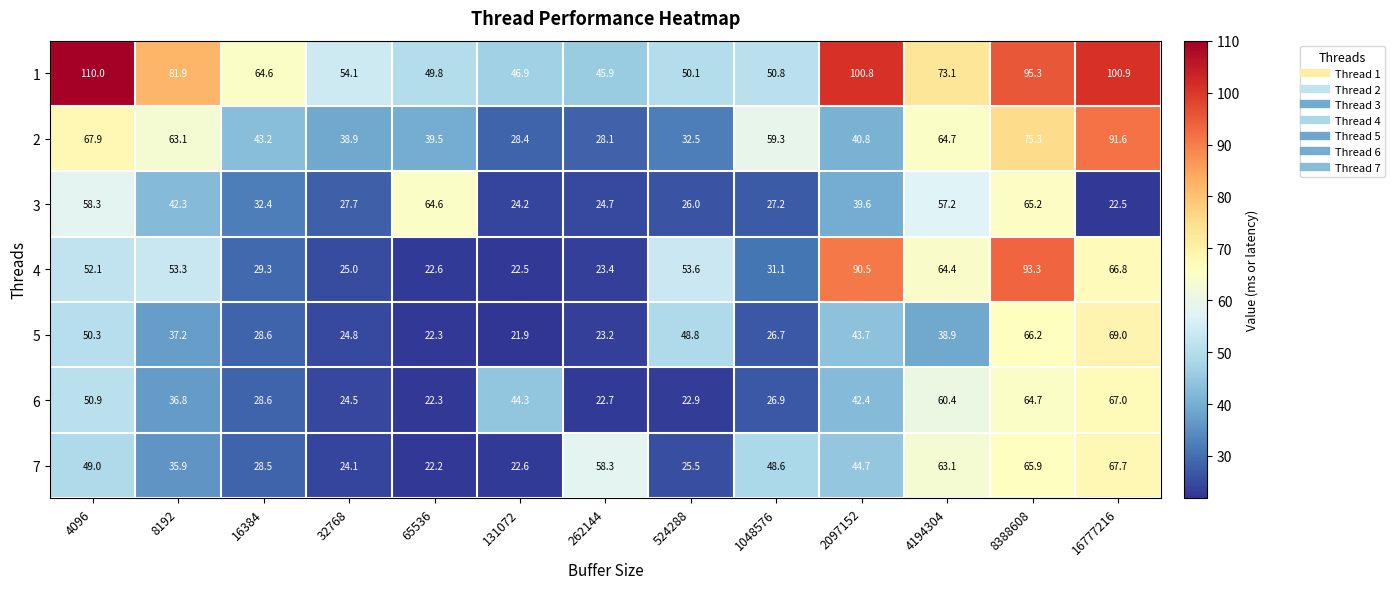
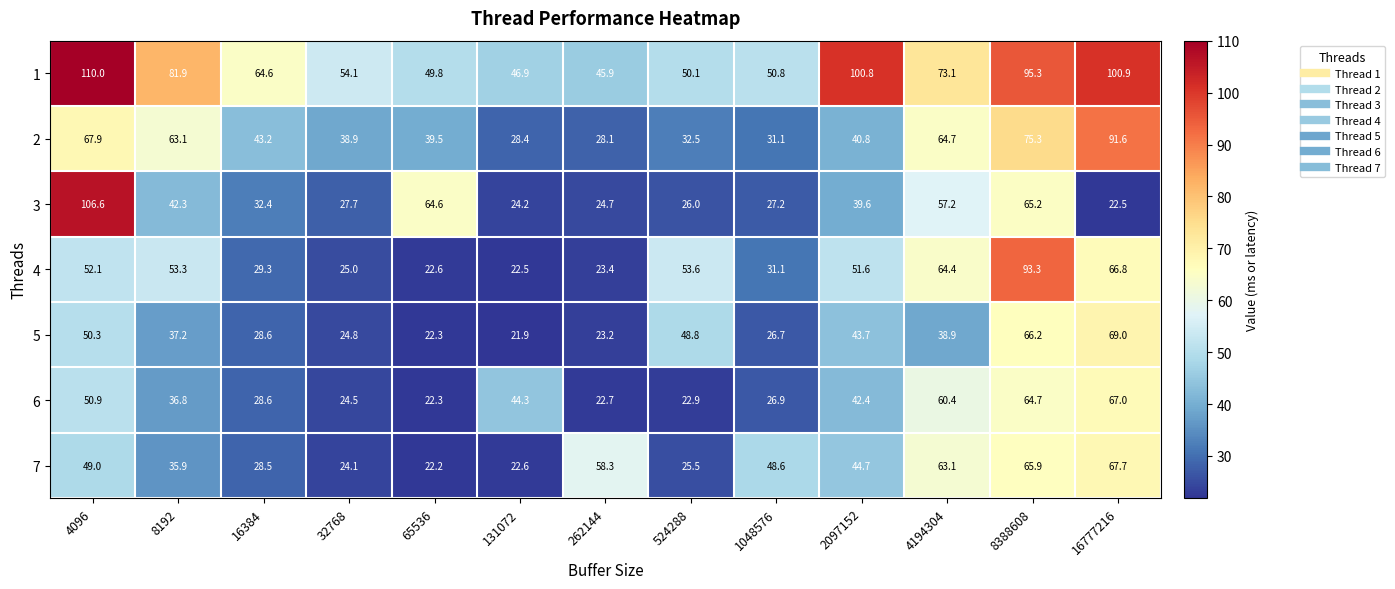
  {
    "1": {
      "4096": 110.0,
      "8192": 81.9,
      "16384": 64.6,
      "32768": 54.1,
      "65536": 49.8,
      "131072": 46.9,
      "262144": 45.9,
      "524288": 50.1,
      "1048576": 50.8,
      "2097152": 100.8,
      "4194304": 73.1,
      "8388608": 95.3,
      "16777216": 100.9
    },
    "2": {
      "4096": 67.9,
      "8192": 63.1,
      "16384": 43.2,
      "32768": 38.9,
      "65536": 39.5,
      "131072": 28.4,
      "262144": 28.1,
      "524288": 32.5,
-     "1048576": 59.3,
+     "1048576": 31.1,
      "2097152": 40.8,
      "4194304": 64.7,
      "8388608": 75.3,
      "16777216": 91.6
    },
    "3": {
-     "4096": 58.3,
+     "4096": 106.6,
      "8192": 42.3,
      "16384": 32.4,
      "32768": 27.7,
      "65536": 64.6,
      "131072": 24.2,
      "262144": 24.7,
      "524288": 26.0,
      "1048576": 27.2,
      "2097152": 39.6,
      "4194304": 57.2,
      "8388608": 65.2,
      "16777216": 22.5
    },
    "4": {
      "4096": 52.1,
      "8192": 53.3,
      "16384": 29.3,
      "32768": 25.0,
      "65536": 22.6,
      "131072": 22.5,
      "262144": 23.4,
      "524288": 53.6,
      "1048576": 31.1,
-     "2097152": 90.5,
+     "2097152": 51.6,
      "4194304": 64.4,
      "8388608": 93.3,
      "16777216": 66.8
    },
    "5": {
      "4096": 50.3,
      "8192": 37.2,
      "16384": 28.6,
      "32768": 24.8,
      "65536": 22.3,
      "131072": 21.9,
      "262144": 23.2,
      "524288": 48.8,
      "1048576": 26.7,
      "2097152": 43.7,
      "4194304": 38.9,
      "8388608": 66.2,
      "16777216": 69.0
    },
    "6": {
      "4096": 50.9,
      "8192": 36.8,
      "16384": 28.6,
      "32768": 24.5,
      "65536": 22.3,
      "131072": 44.3,
      "262144": 22.7,
      "524288": 22.9,
      "1048576": 26.9,
      "2097152": 42.4,
      "4194304": 60.4,
      "8388608": 64.7,
      "16777216": 67.0
    },
    "7": {
      "4096": 49.0,
      "8192": 35.9,
      "16384": 28.5,
      "32768": 24.1,
      "65536": 22.2,
      "131072": 22.6,
      "262144": 58.3,
      "524288": 25.5,
      "1048576": 48.6,
      "2097152": 44.7,
      "4194304": 63.1,
      "8388608": 65.9,
      "16777216": 67.7
    }
  }
